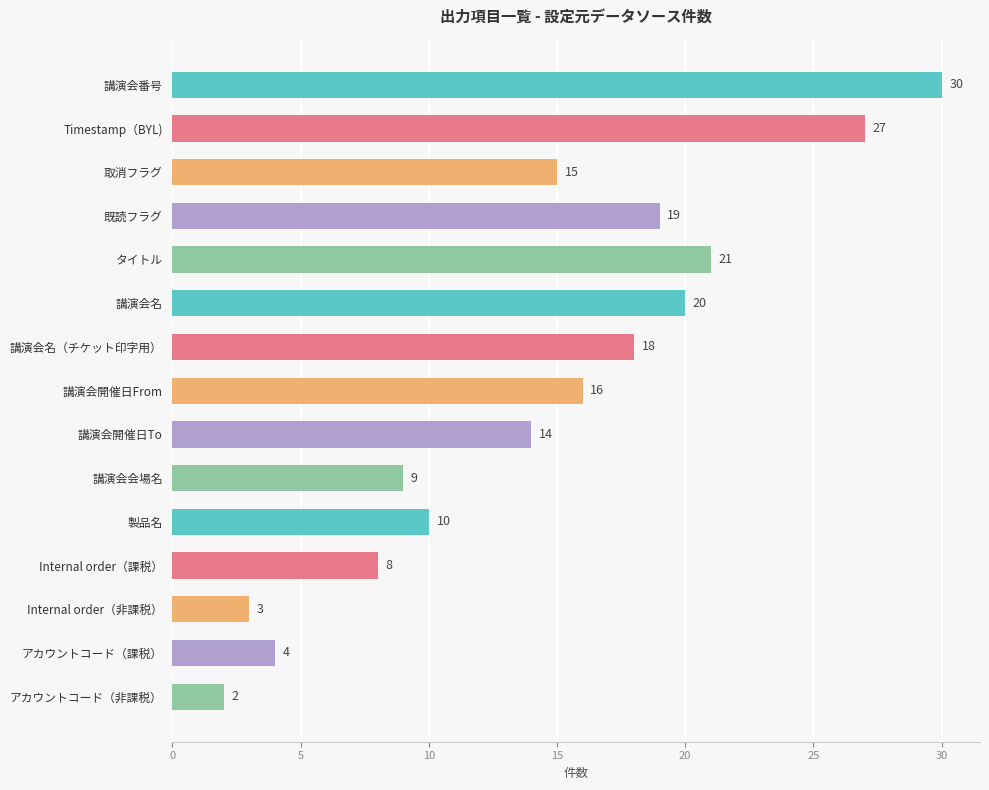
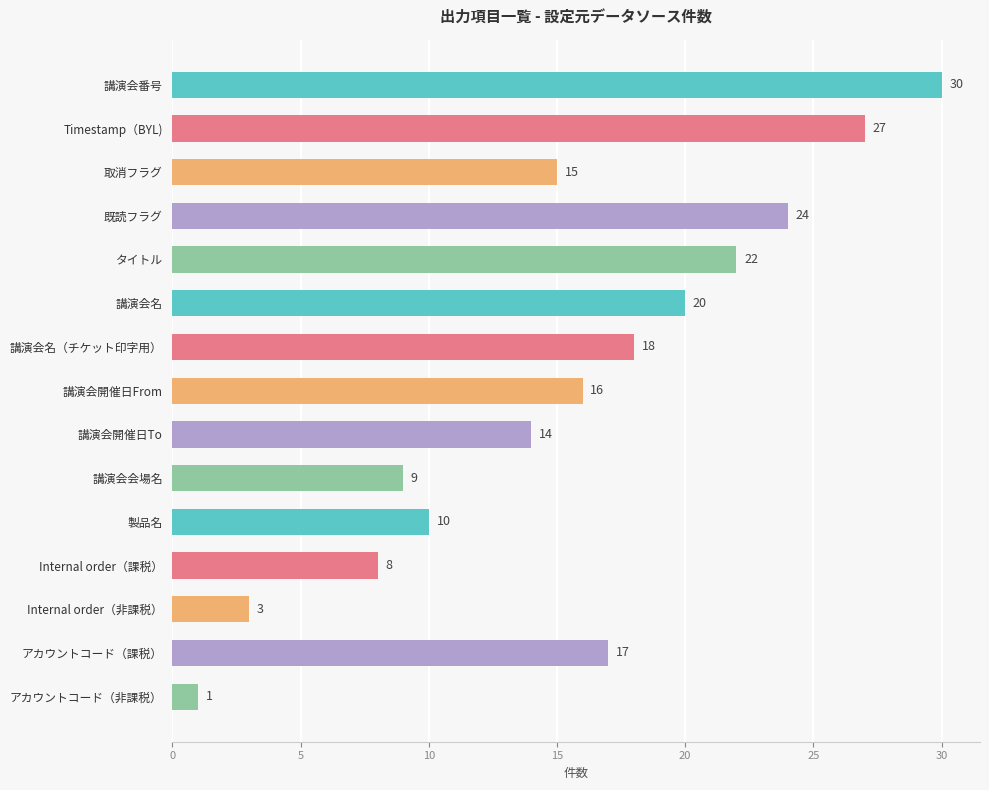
  {
    "講演会番号": 30,
    "Timestamp（BYL)": 27,
    "取消フラグ": 15,
-   "既読フラグ": 19,
-   "タイトル": 21,
+   "既読フラグ": 24,
+   "タイトル": 22,
    "講演会名": 20,
    "講演会名（チケット印字用）": 18,
    "講演会開催日From": 16,
    "講演会開催日To": 14,
    "講演会会場名": 9,
    "製品名": 10,
    "Internal order（課税）": 8,
    "Internal order（非課税）": 3,
-   "アカウントコード（課税）": 4,
-   "アカウントコード（非課税）": 2
+   "アカウントコード（課税）": 17,
+   "アカウントコード（非課税）": 1
  }
